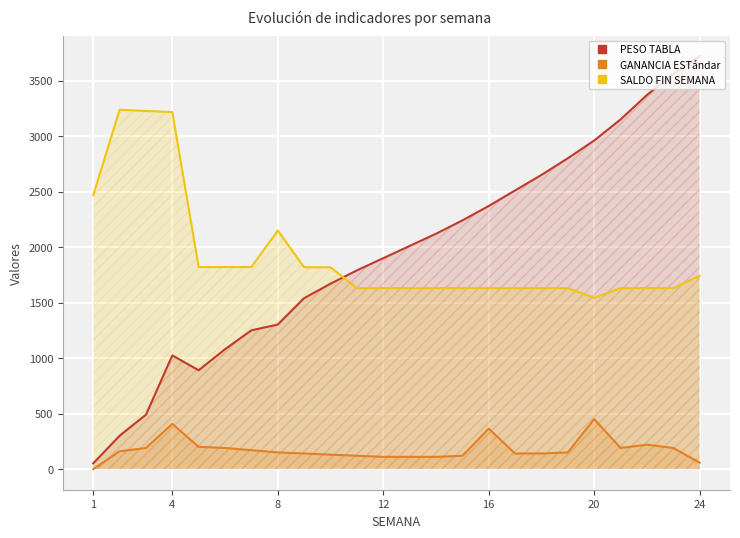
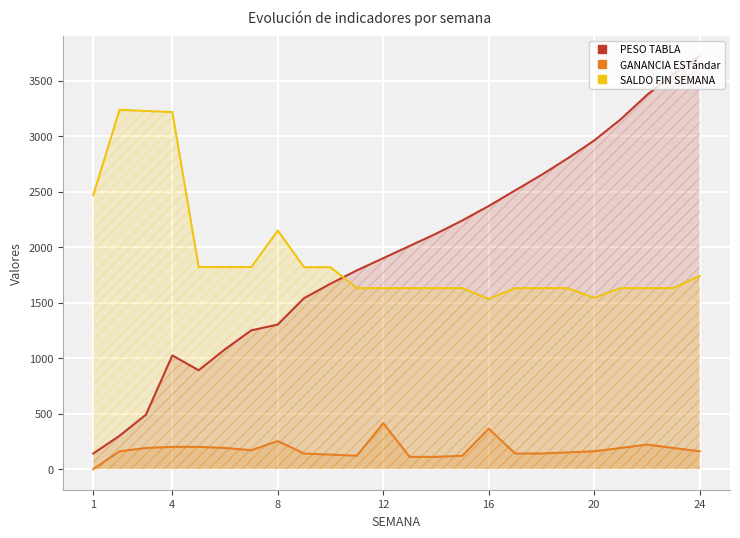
  {
    "PESO TABLA": {
-     "1": 50,
+     "1": 140,
      "4": 1020,
      "8": 1300,
      "12": 1900,
      "16": 2370,
      "20": 2960
    },
    "GANANCIA ESTándar": {
      "1": 0,
-     "4": 410,
-     "8": 150,
-     "12": 110,
+     "4": 200,
+     "8": 250,
+     "12": 410,
      "16": 360,
-     "20": 450,
-     "24": 60
+     "20": 160,
+     "24": 160
    },
    "SALDO FIN SEMANA": {
      "1": 2470,
      "4": 3220,
      "8": 2150,
      "12": 1630,
-     "16": 1630,
+     "16": 1530,
      "20": 1540,
      "24": 1740
    }
  }
